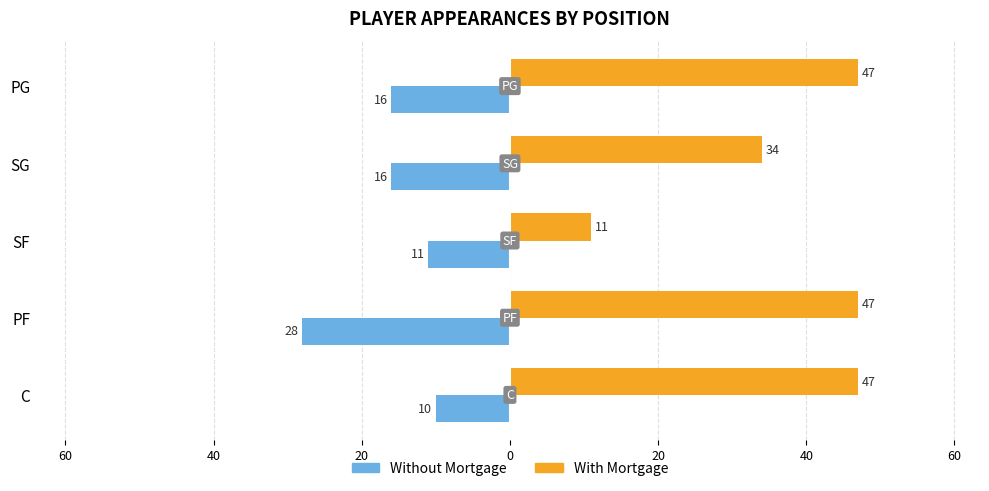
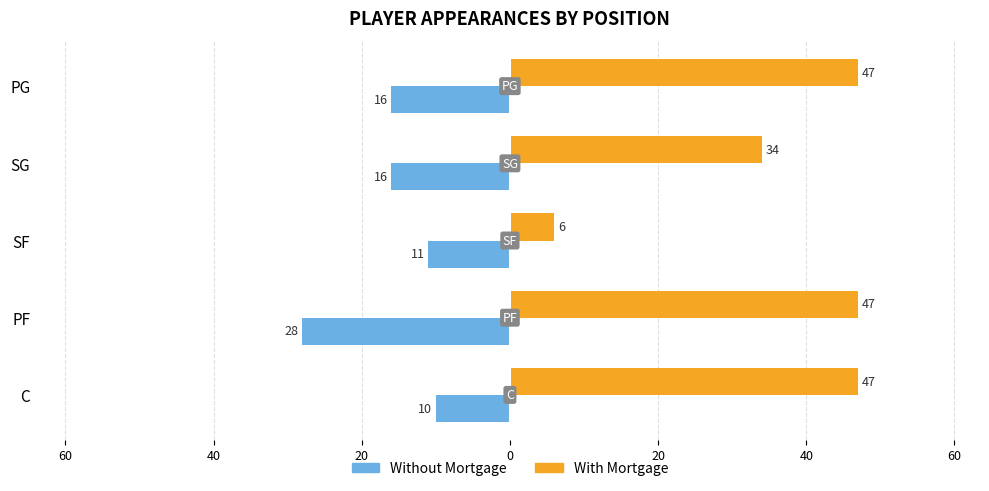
  {
    "With Mortgage": {
      "PG": 47,
      "SG": 34,
-     "SF": 11,
+     "SF": 6,
      "PF": 47,
      "C": 47
    }
  }
